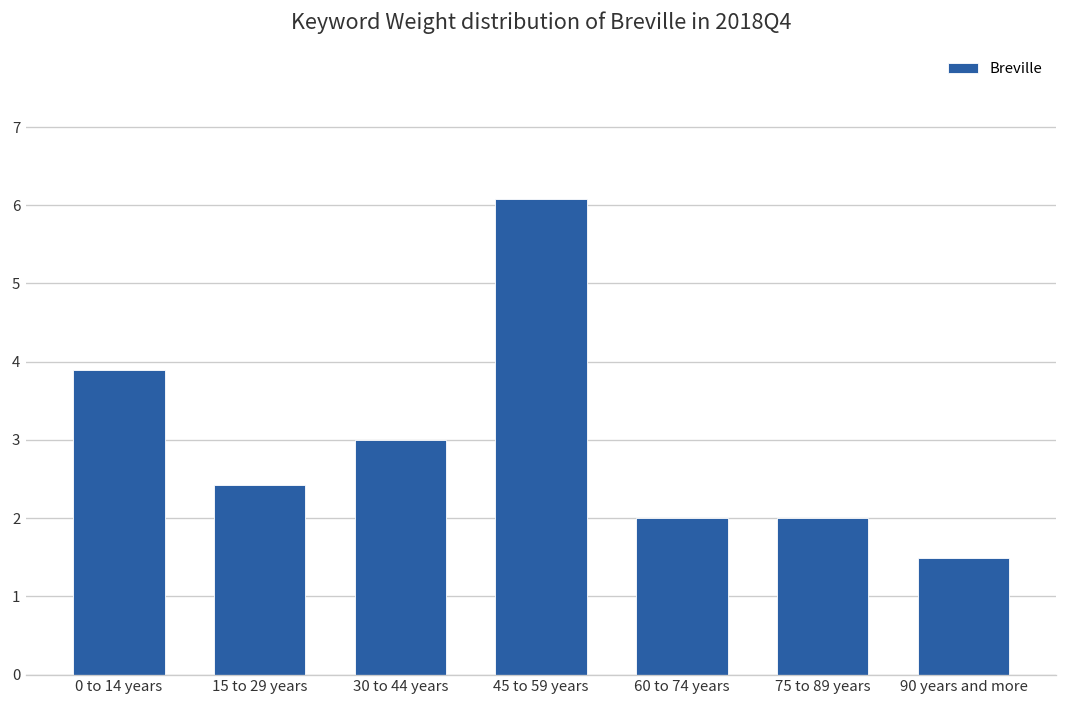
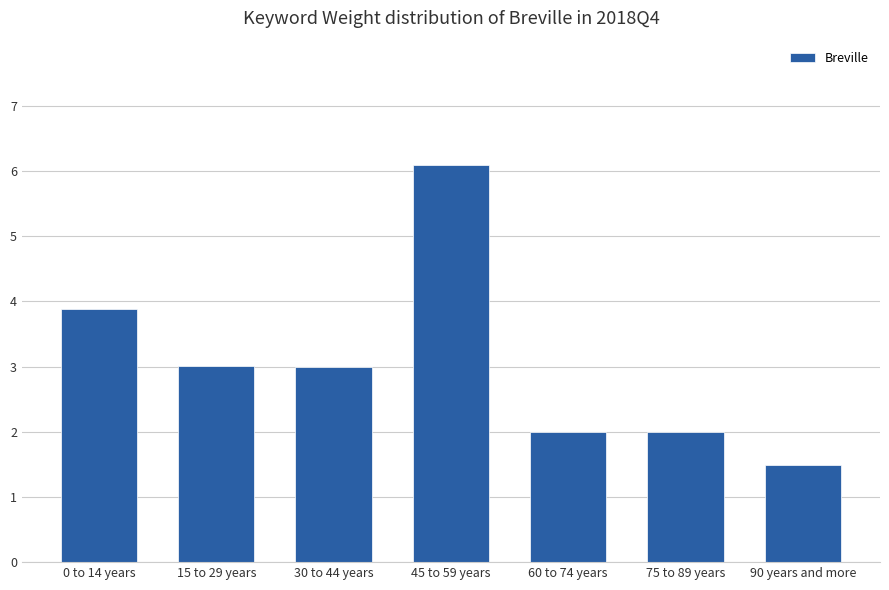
  {
    "0 to 14 years": 3.9,
-   "15 to 29 years": 2.4,
+   "15 to 29 years": 3.0,
    "30 to 44 years": 3.0,
    "45 to 59 years": 6.1,
    "60 to 74 years": 2.0,
    "75 to 89 years": 2.0,
    "90 years and more": 1.5
  }
